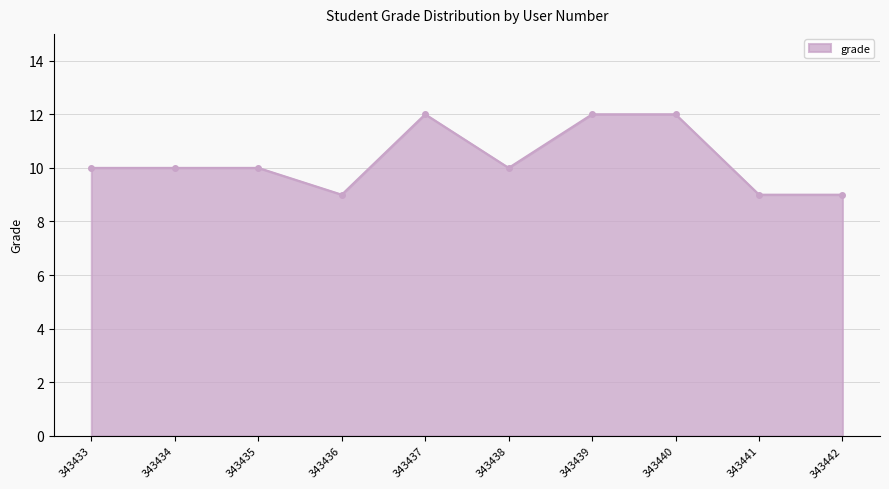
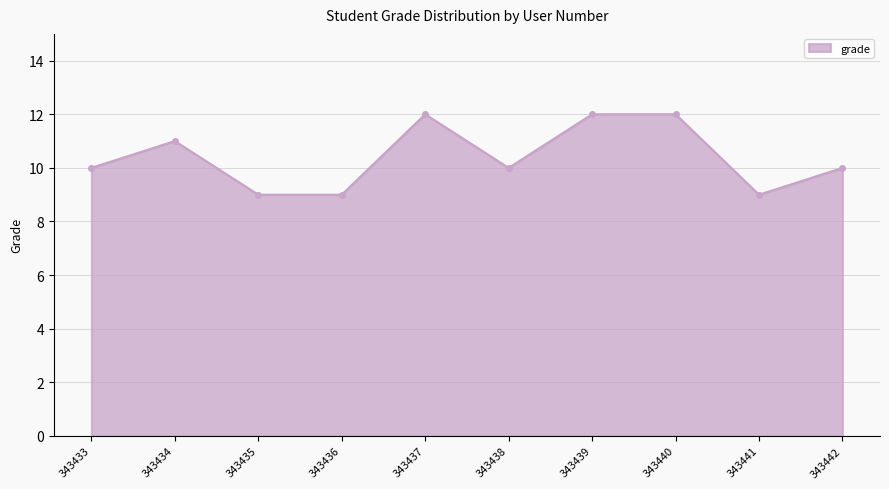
  {
    "343433": 10,
-   "343434": 10,
-   "343435": 10,
+   "343434": 11,
+   "343435": 9,
    "343436": 9,
    "343437": 12,
    "343438": 10,
    "343439": 12,
    "343440": 12,
    "343441": 9,
-   "343442": 9
+   "343442": 10
  }
